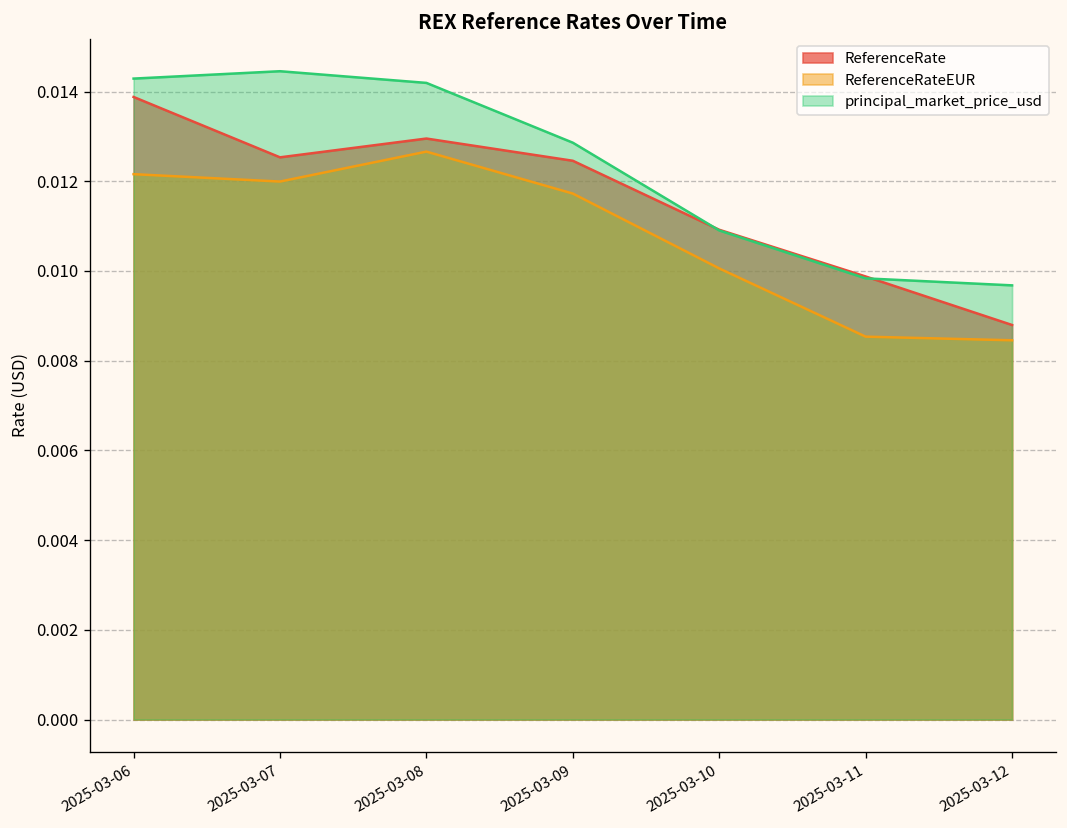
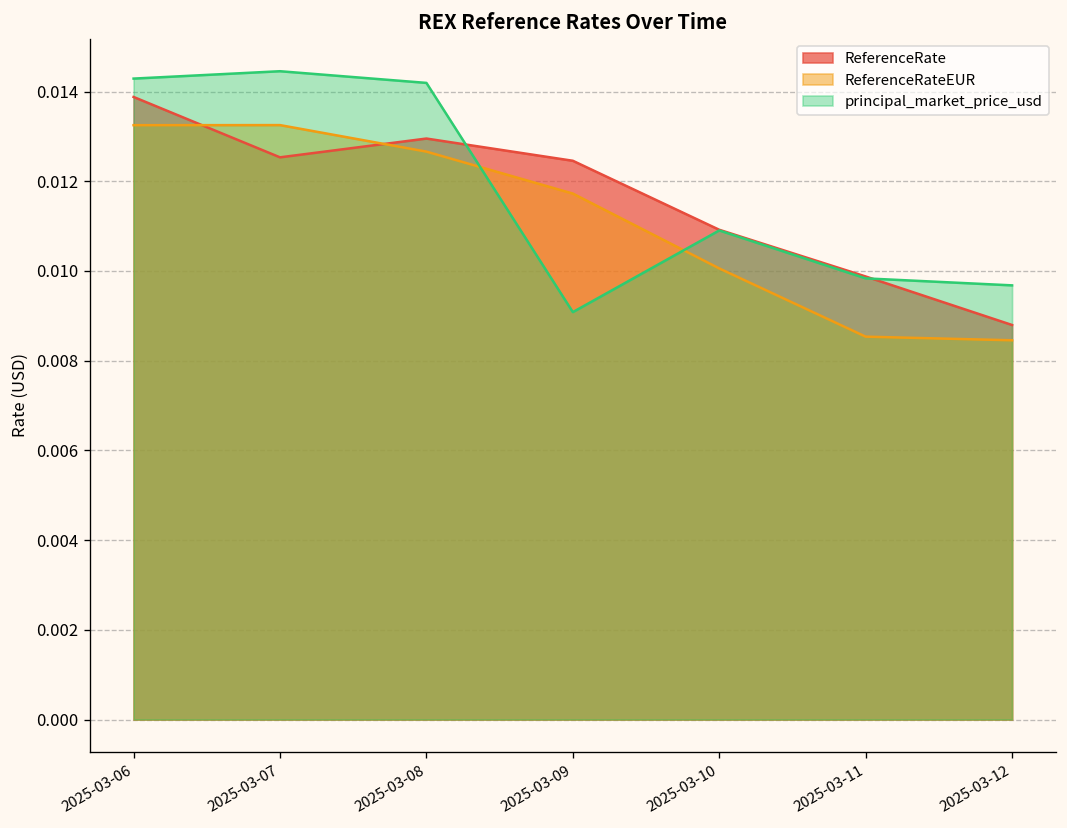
  {
    "ReferenceRate": {
      "2025-03-06": 0.0139,
      "2025-03-07": 0.0125,
      "2025-03-08": 0.0130,
      "2025-03-09": 0.0125,
      "2025-03-12": 0.0088
    },
    "ReferenceRateEUR": {
-     "2025-03-06": 0.0122,
-     "2025-03-07": 0.0120,
+     "2025-03-06": 0.0132,
+     "2025-03-07": 0.0133,
      "2025-03-08": 0.0127,
      "2025-03-09": 0.0117,
      "2025-03-10": 0.0101,
      "2025-03-11": 0.0085,
      "2025-03-12": 0.0085
    },
    "principal_market_price_usd": {
      "2025-03-06": 0.0143,
      "2025-03-07": 0.0145,
      "2025-03-08": 0.0142,
-     "2025-03-09": 0.0129,
+     "2025-03-09": 0.0091,
      "2025-03-12": 0.0097
    }
  }
